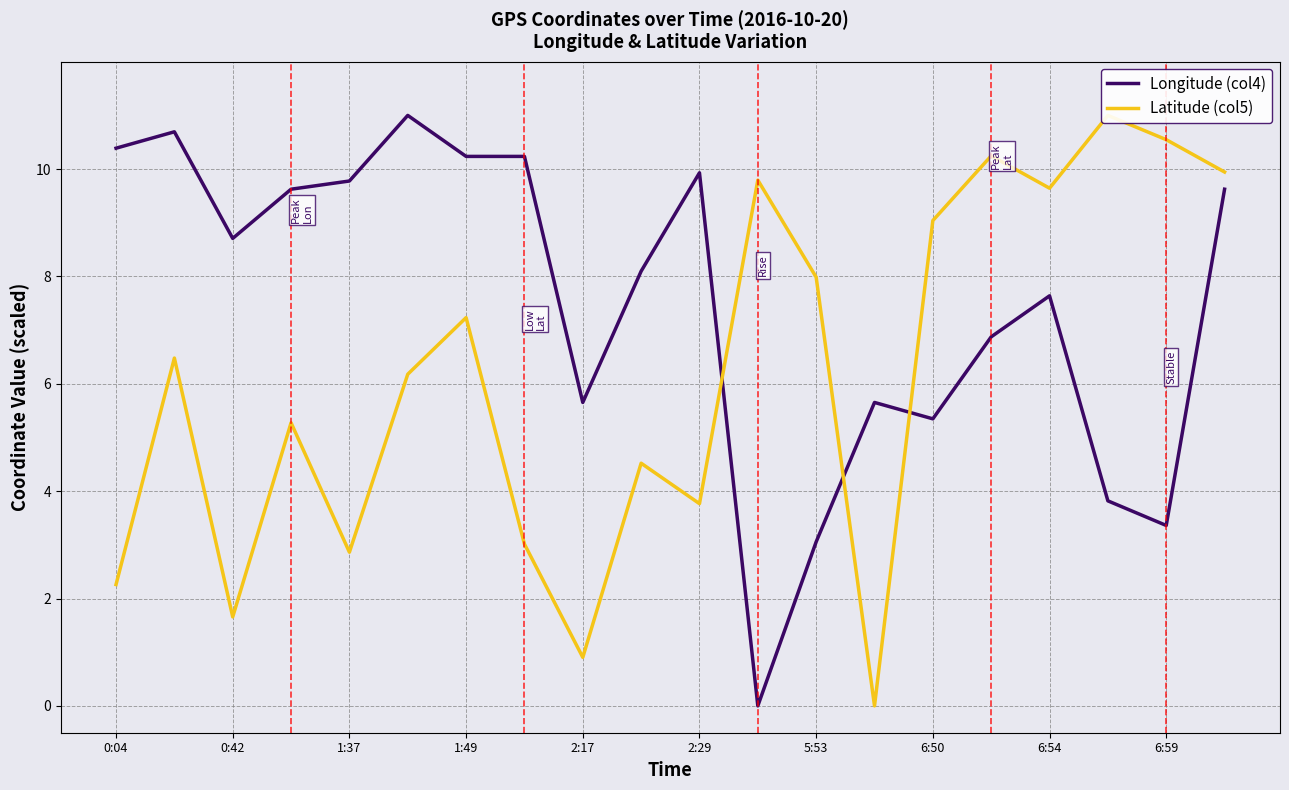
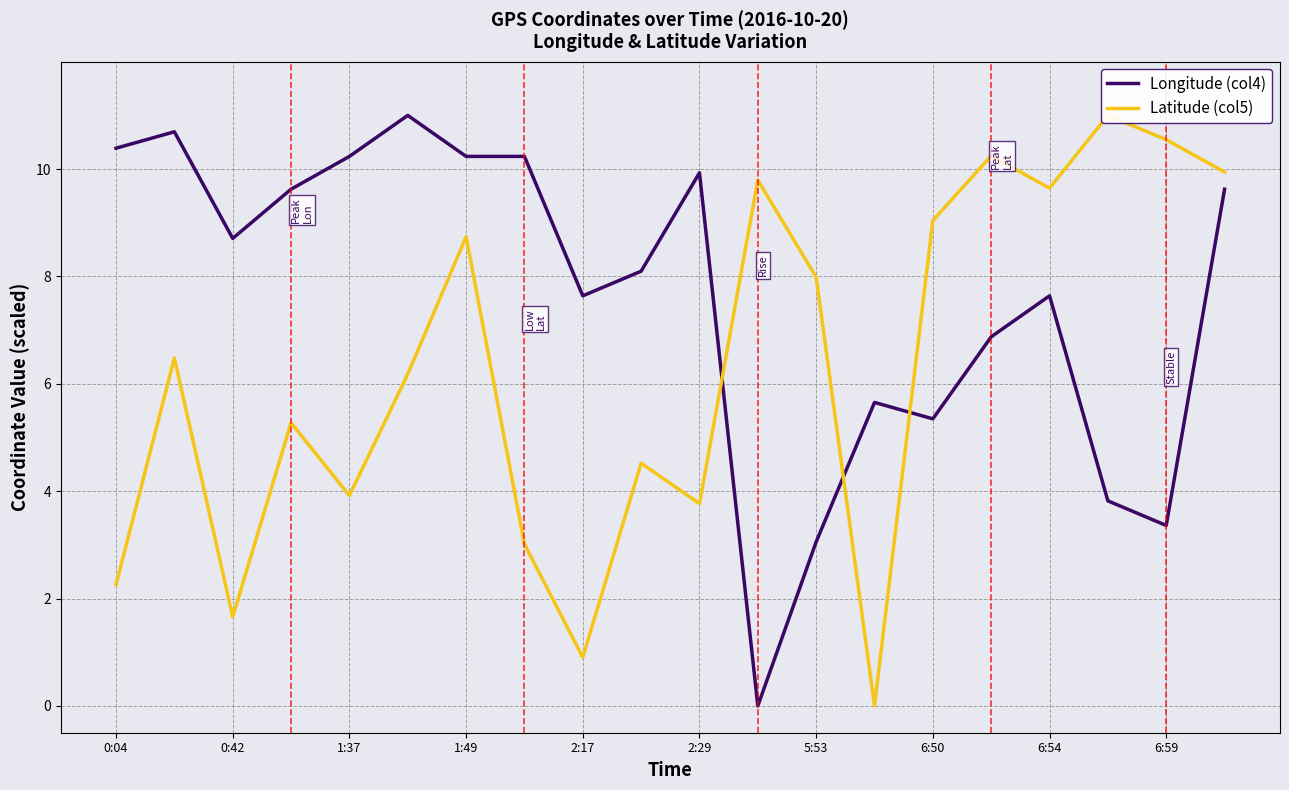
  {
    "Longitude (col4)": {
      "0:04": 10.4,
      "0:42": 8.7,
-     "1:37": 9.8,
+     "1:37": 10.2,
      "1:49": 10.2,
-     "2:17": 5.7,
+     "2:17": 7.6,
      "2:29": 9.9,
      "5:53": 3.1,
      "6:50": 5.3,
      "6:54": 7.6,
      "6:59": 3.4
    },
    "Latitude (col5)": {
      "0:04": 2.3,
      "0:42": 1.7,
-     "1:37": 2.9,
-     "1:49": 7.2,
+     "1:37": 3.9,
+     "1:49": 8.7,
      "2:17": 0.9,
      "2:29": 3.8,
      "5:53": 8.0,
      "6:50": 9.0,
      "6:54": 9.6,
      "6:59": 10.5
    }
  }
